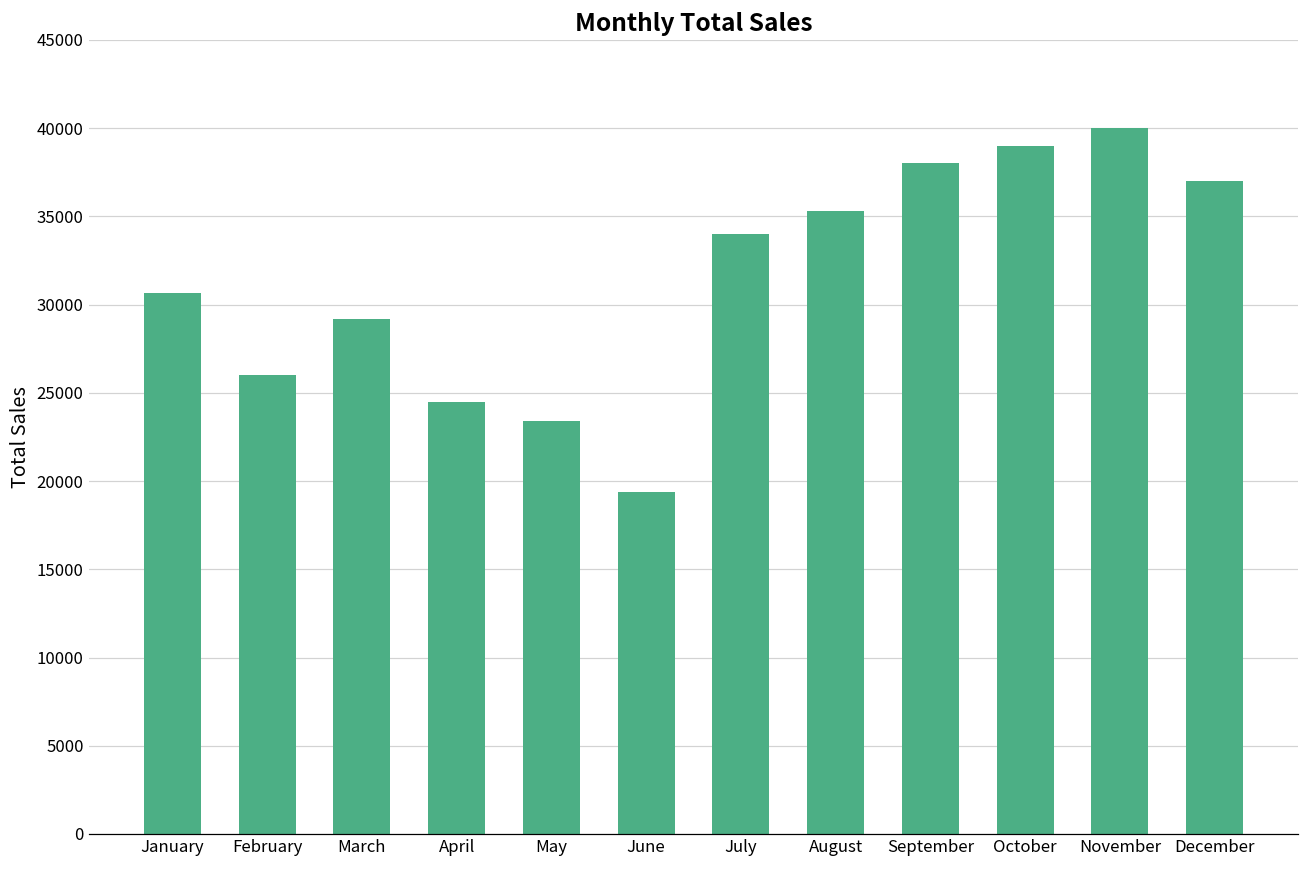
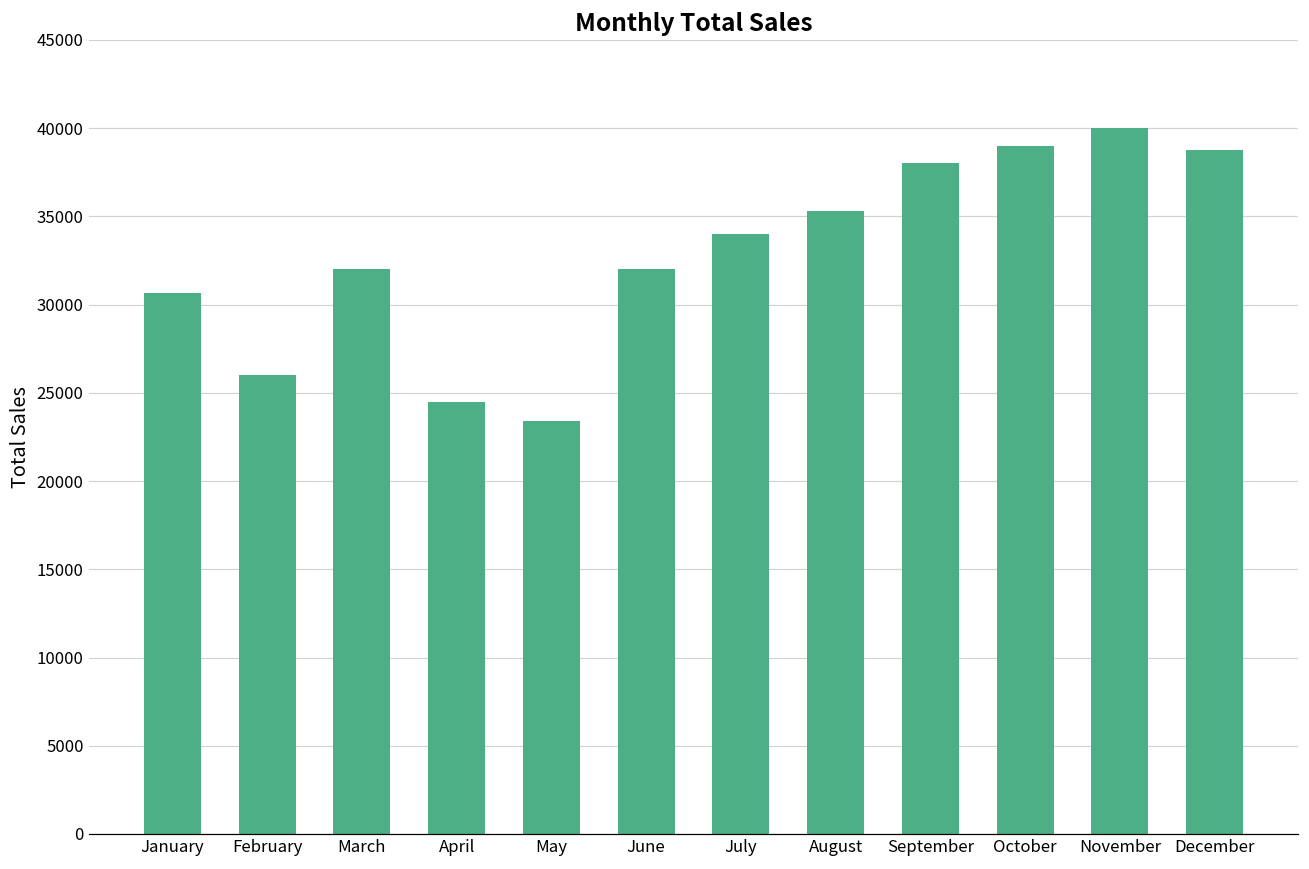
  {
    "January": 30600,
    "February": 26000,
-   "March": 29200,
+   "March": 32000,
    "April": 24500,
    "May": 23400,
-   "June": 19400,
+   "June": 32000,
    "July": 34000,
    "August": 35300,
    "September": 38000,
    "October": 39000,
    "November": 40000,
-   "December": 37000
+   "December": 38800
  }
